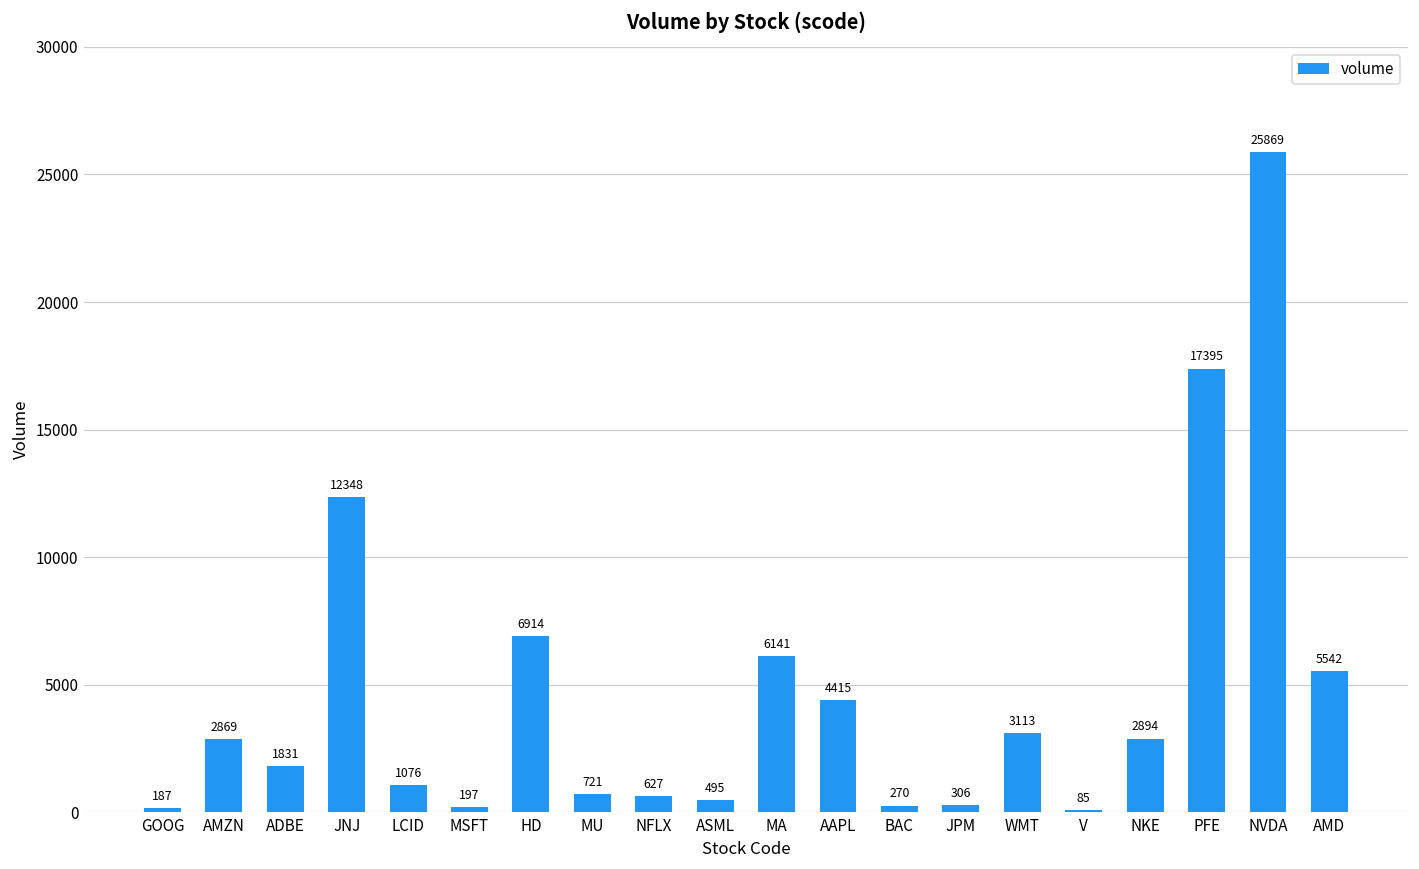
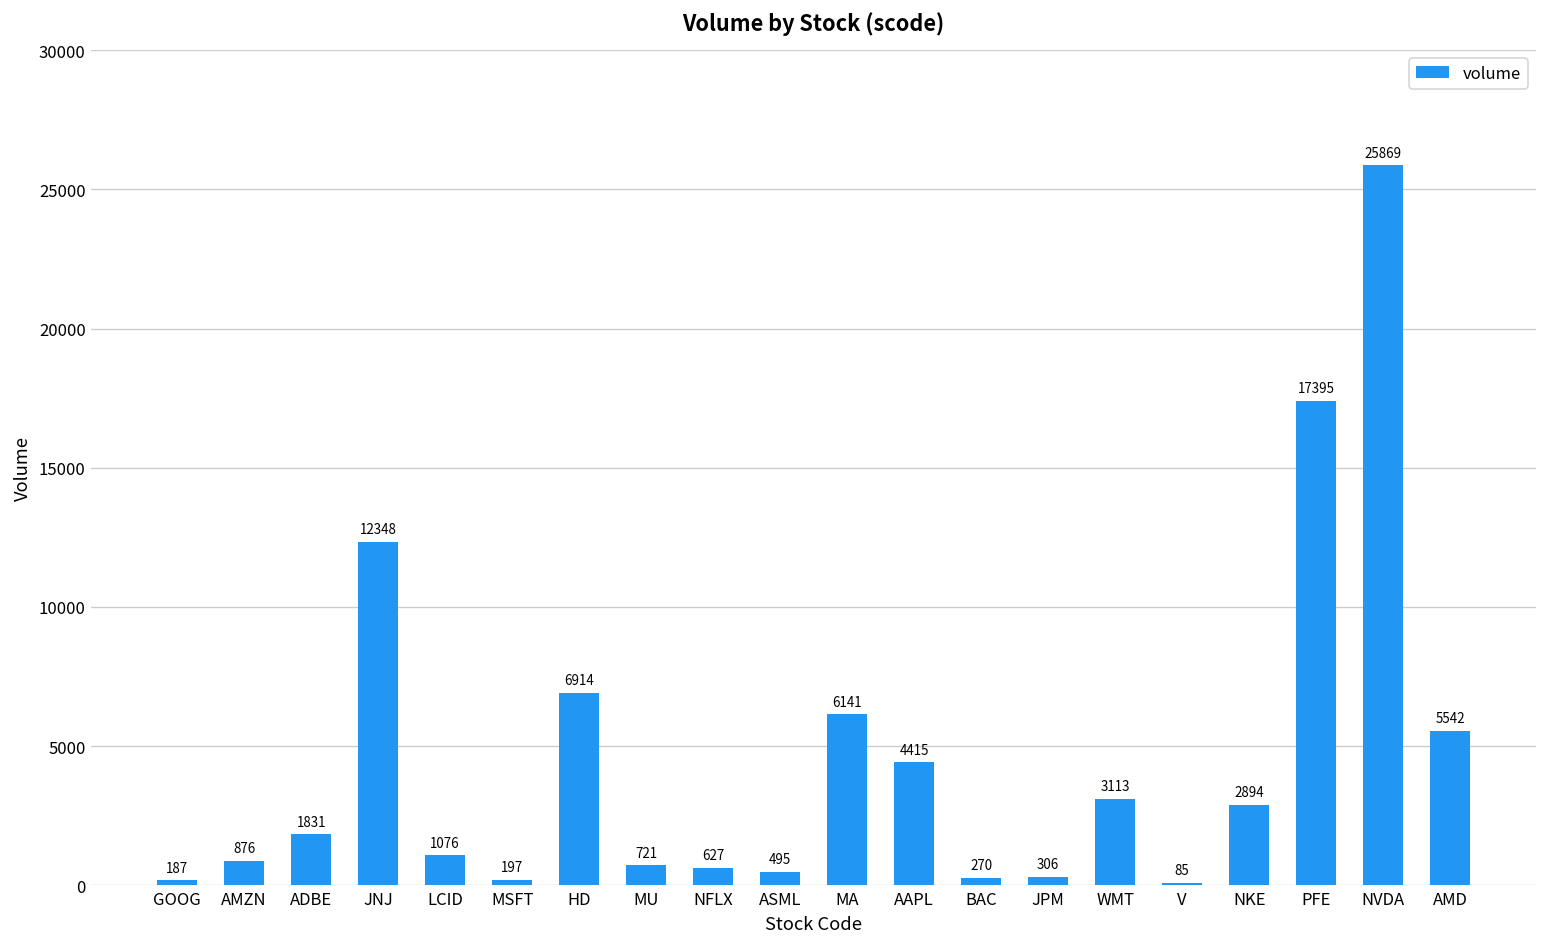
  {
    "GOOG": 187,
-   "AMZN": 2869,
+   "AMZN": 876,
    "ADBE": 1831,
    "JNJ": 12348,
    "LCID": 1076,
    "MSFT": 197,
    "HD": 6914,
    "MU": 721,
    "NFLX": 627,
    "ASML": 495,
    "MA": 6141,
    "AAPL": 4415,
    "BAC": 270,
    "JPM": 306,
    "WMT": 3113,
    "V": 85,
    "NKE": 2894,
    "PFE": 17395,
    "NVDA": 25869,
    "AMD": 5542
  }
